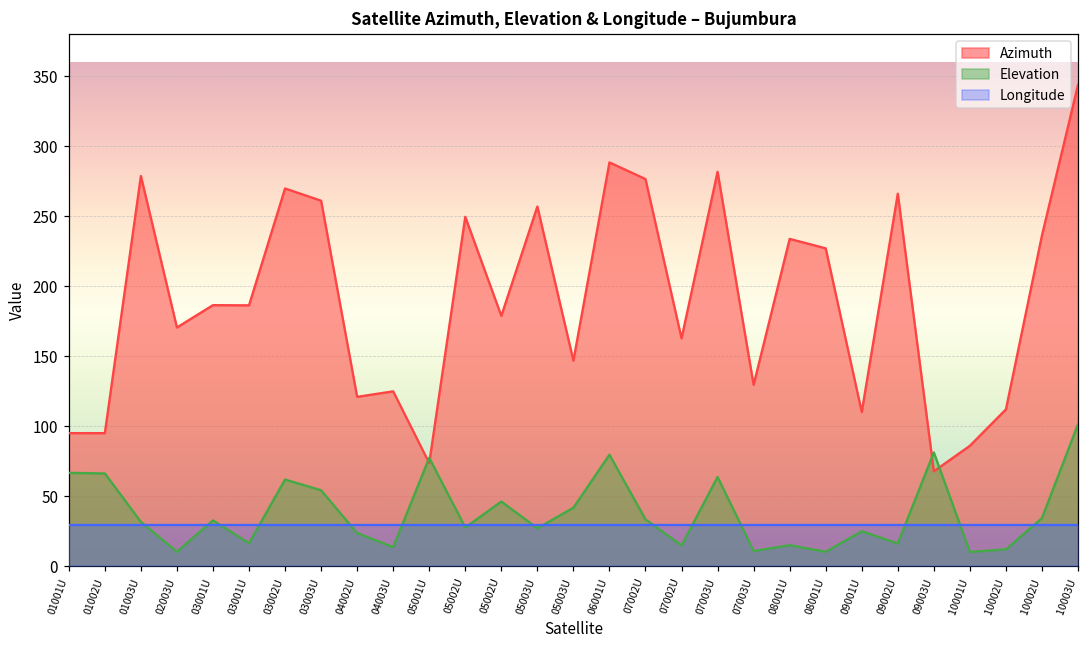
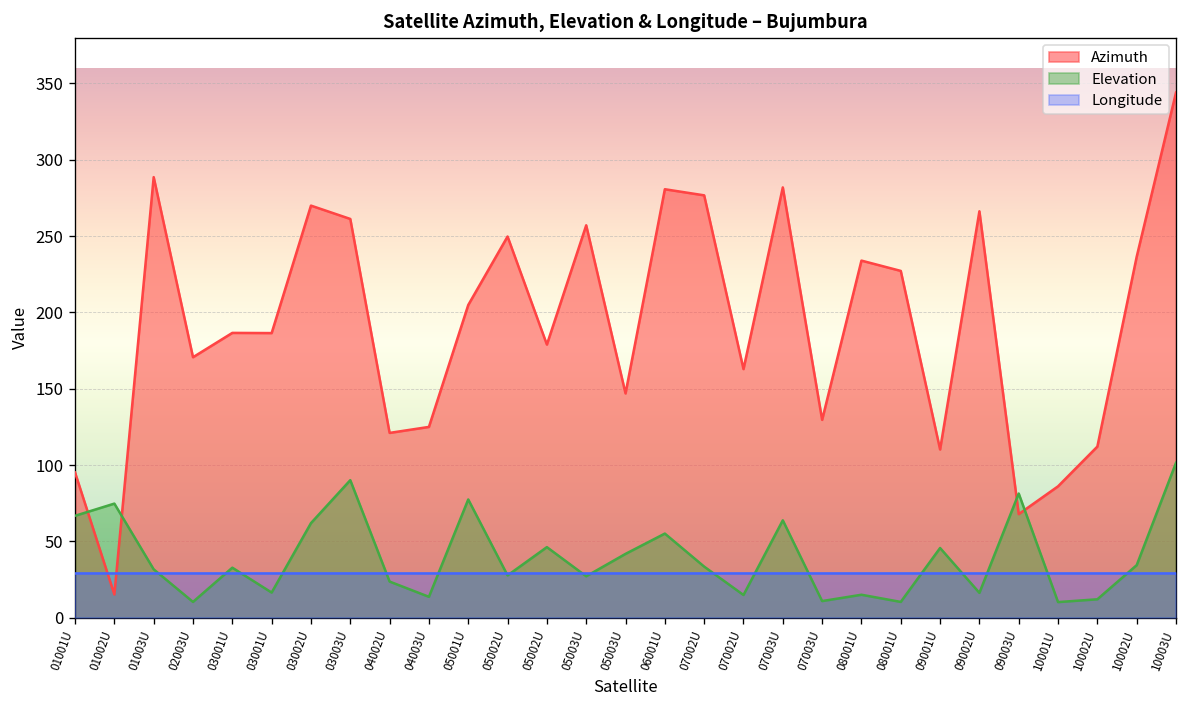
  {
    "Azimuth": {
      "01001U": 95,
-     "01002U": 95,
-     "01003U": 279,
+     "01002U": 15,
+     "01003U": 289,
      "02003U": 171,
      "03002U": 270,
      "03003U": 261,
      "04002U": 121,
      "04003U": 125,
-     "05001U": 74,
-     "06001U": 289,
+     "05001U": 205,
+     "06001U": 281,
      "09001U": 110,
      "09002U": 266,
      "09003U": 68,
      "10001U": 86,
      "10003U": 344
    },
    "Elevation": {
      "01001U": 67,
-     "01002U": 66,
+     "01002U": 75,
      "01003U": 32,
      "02003U": 10,
      "03002U": 62,
-     "03003U": 54,
+     "03003U": 90,
      "04002U": 24,
      "04003U": 14,
      "05001U": 77,
-     "06001U": 80,
-     "09001U": 25,
+     "06001U": 55,
+     "09001U": 46,
      "09002U": 16,
      "09003U": 81,
      "10001U": 10,
      "10003U": 101
    },
    "Longitude": {
      "01001U": 29,
      "01002U": 29,
      "01003U": 29,
      "02003U": 29,
      "03002U": 29,
      "03003U": 29,
      "04002U": 29,
      "04003U": 29,
      "05001U": 29,
      "06001U": 29,
      "09001U": 29,
      "09002U": 29,
      "09003U": 29,
      "10001U": 29,
      "10003U": 29
    }
  }
